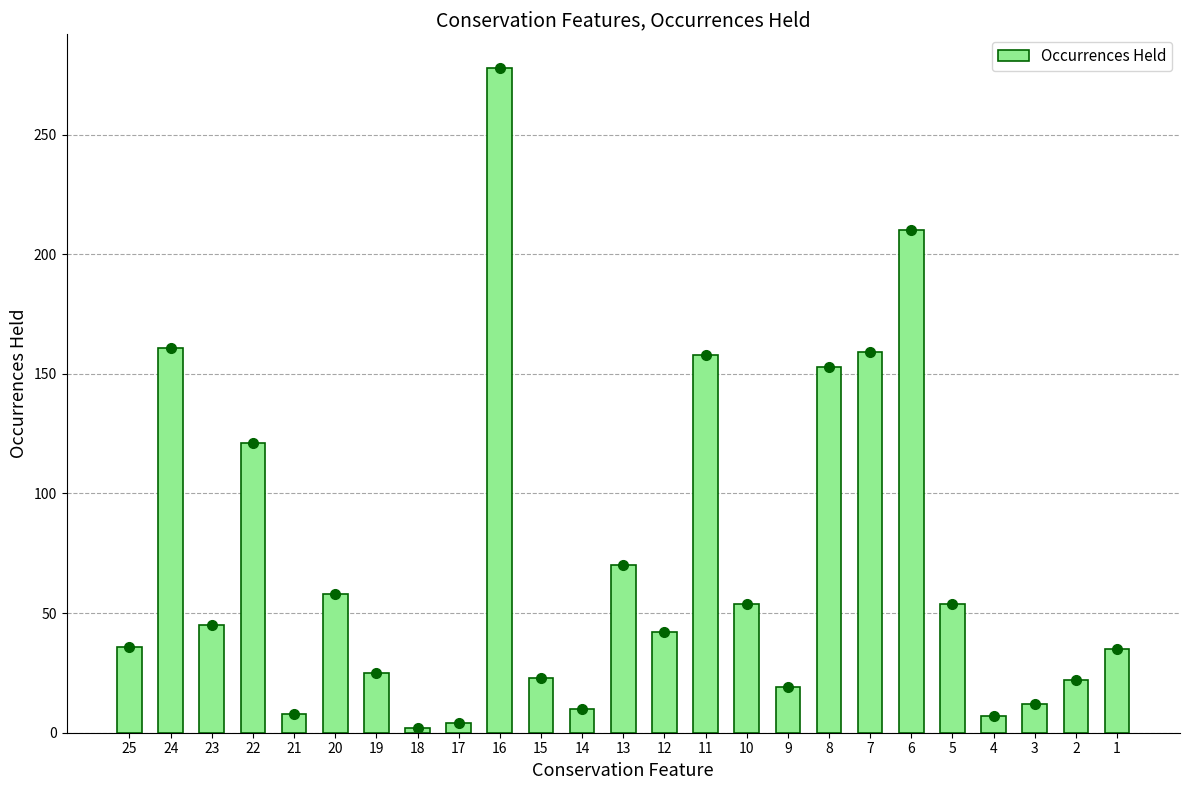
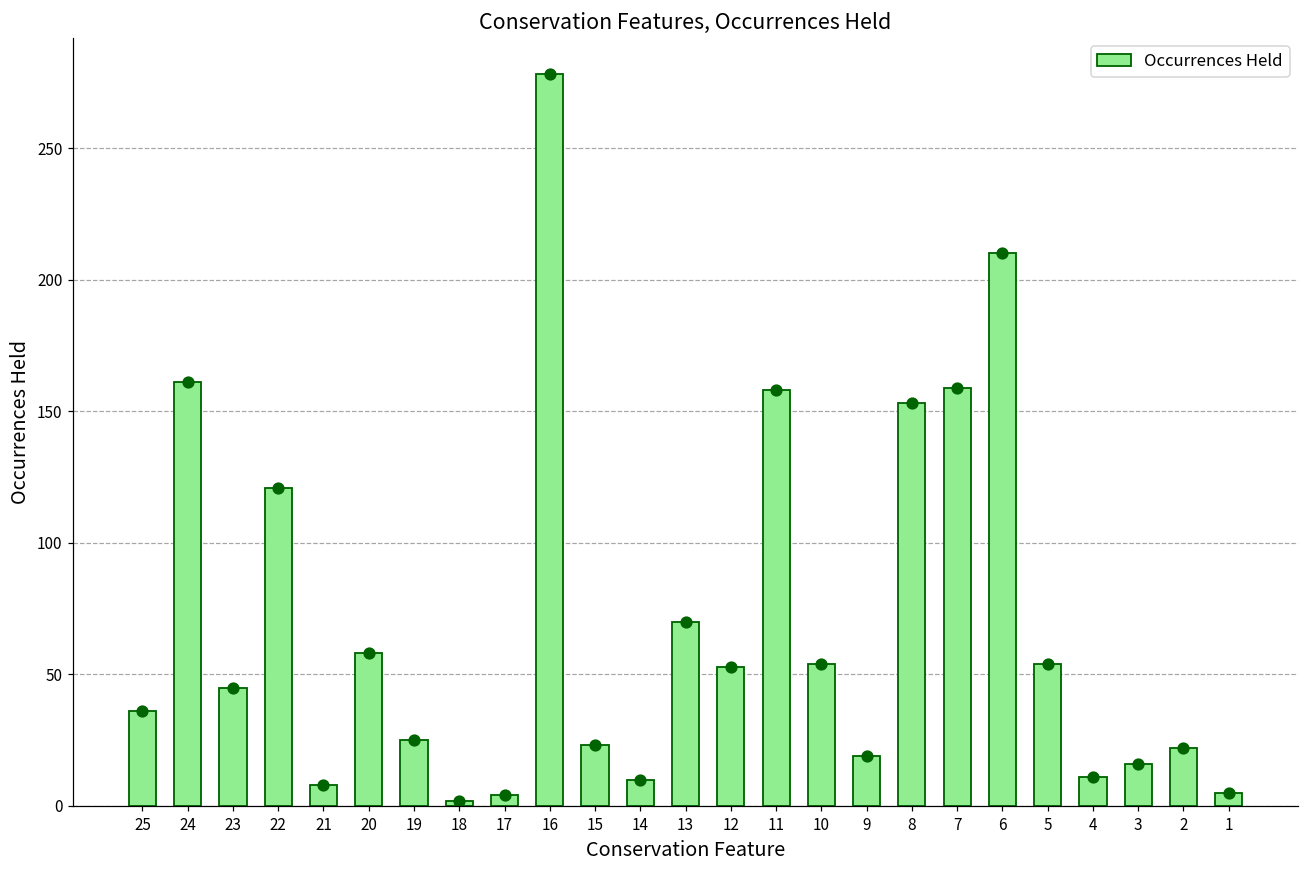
  {
    "Occurrences Held": {
      "25": 36,
      "24": 161,
      "23": 45,
      "22": 121,
      "21": 8,
      "20": 58,
      "19": 25,
      "18": 2,
      "17": 4,
      "16": 278,
      "15": 23,
      "14": 10,
      "13": 70,
-     "12": 42,
+     "12": 53,
      "11": 158,
      "10": 54,
      "9": 19,
      "8": 153,
      "7": 159,
      "6": 210,
      "5": 54,
-     "4": 7,
-     "3": 12,
+     "4": 11,
+     "3": 16,
      "2": 22,
-     "1": 35
+     "1": 5
    }
  }
